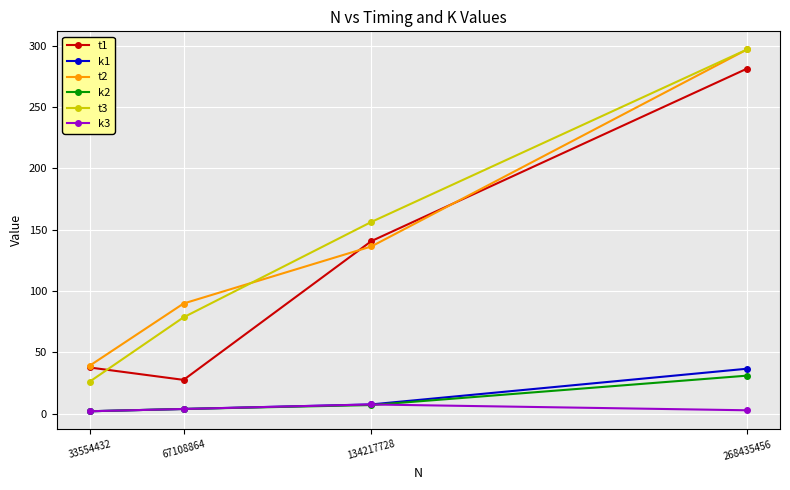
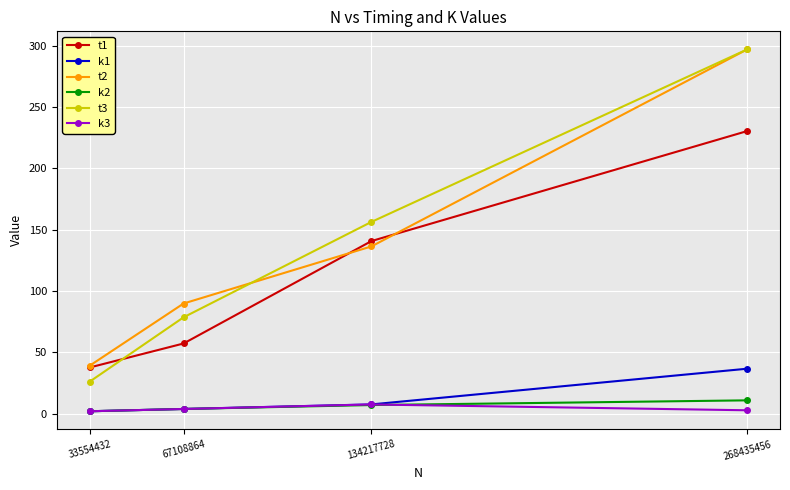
  {
    "t1": {
-     "67108864": 27,
+     "67108864": 57,
      "134217728": 141,
-     "268435456": 281
+     "268435456": 230
    },
    "k1": {
      "268435456": 37
    },
    "t2": {
      "67108864": 90,
      "134217728": 136
    },
    "k2": {
-     "268435456": 31
+     "268435456": 11
    },
    "t3": {
      "33554432": 26,
      "67108864": 78,
      "134217728": 156
    },
    "k3": {
      "268435456": 3
    }
  }
